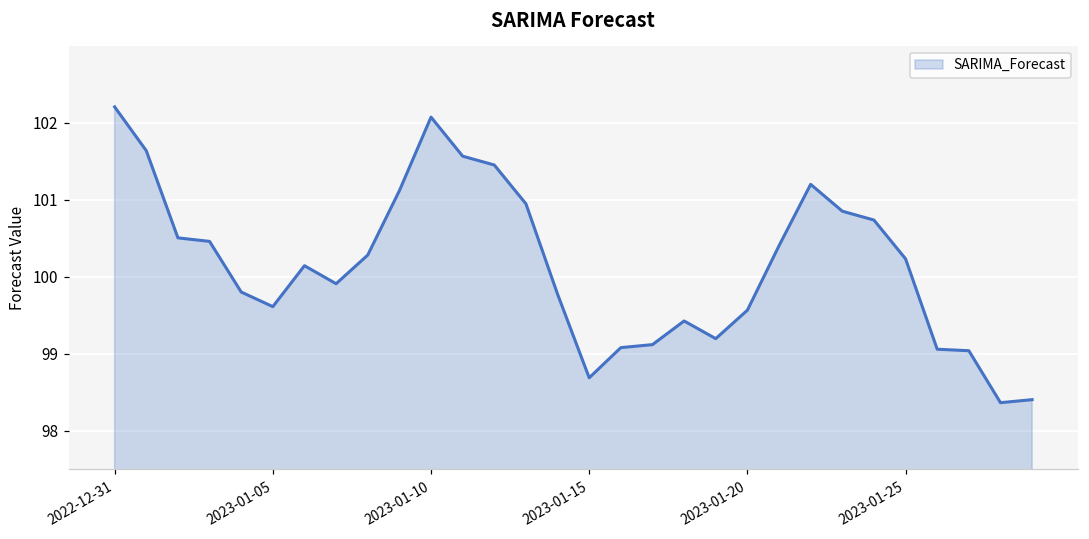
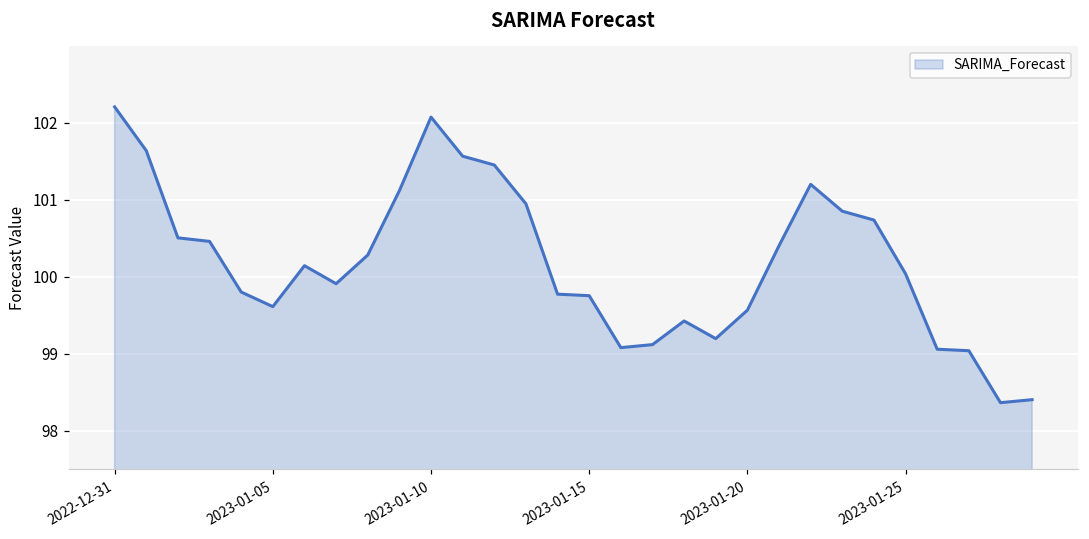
  {
    "2022-12-31": 102.2,
    "2023-01-05": 99.6,
    "2023-01-10": 102.1,
-   "2023-01-15": 98.7,
+   "2023-01-15": 99.8,
    "2023-01-20": 99.6,
-   "2023-01-25": 100.2
+   "2023-01-25": 100.0
  }
